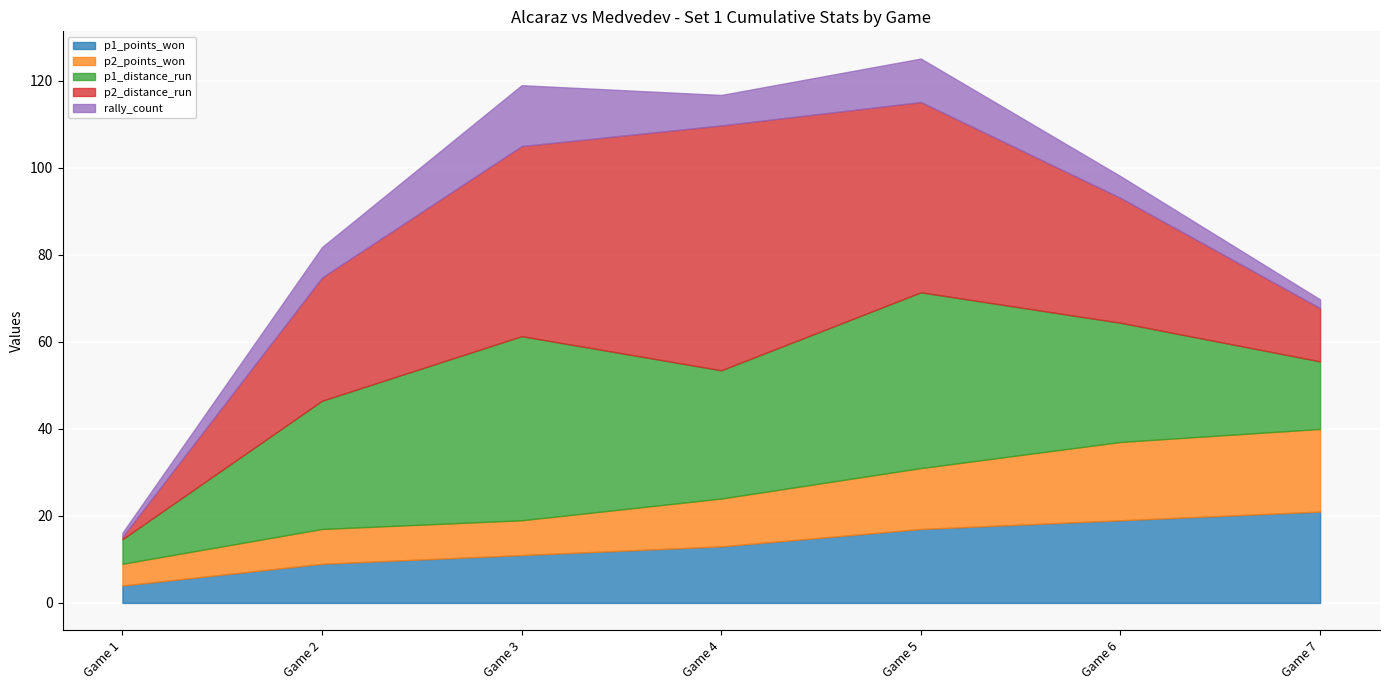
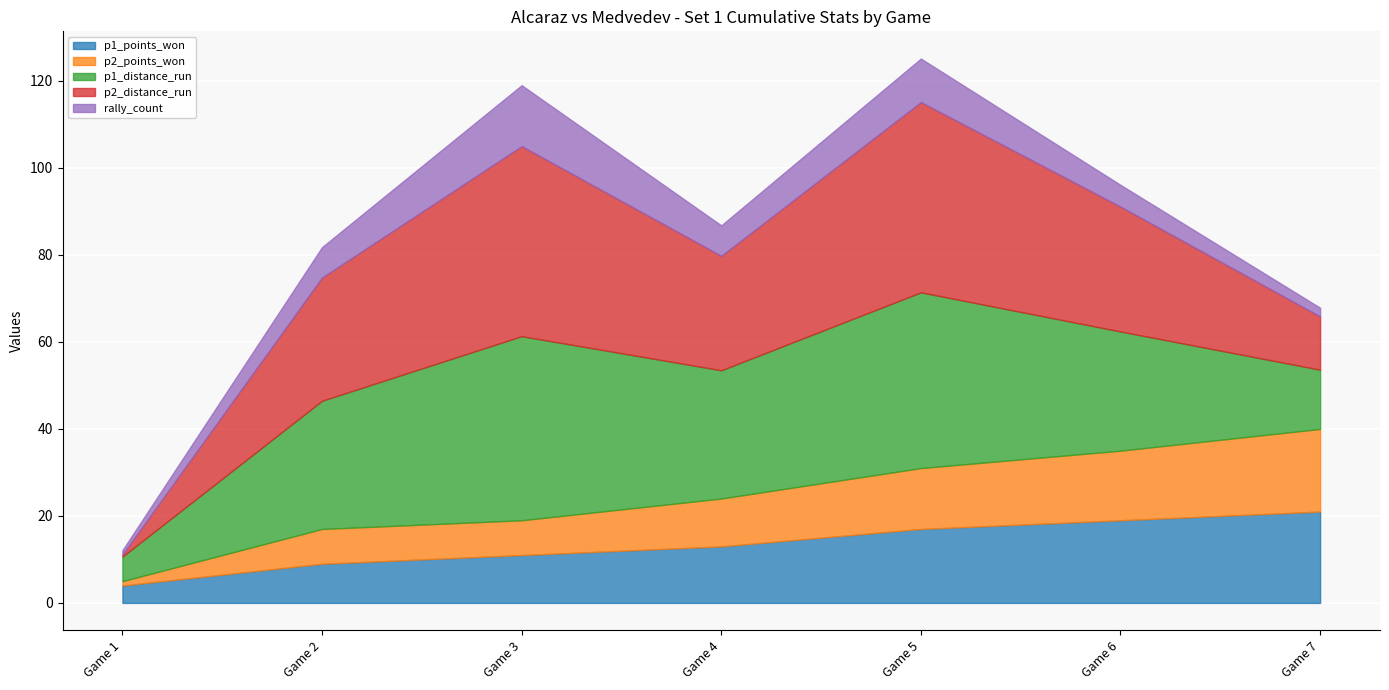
  {
    "p1_points_won": {
      "Game 1": 4,
      "Game 2": 9,
      "Game 3": 11,
      "Game 4": 13,
      "Game 5": 17,
      "Game 6": 19,
      "Game 7": 21
    },
    "p2_points_won": {
-     "Game 1": 5,
+     "Game 1": 1,
      "Game 2": 8,
      "Game 3": 8,
      "Game 4": 11,
      "Game 5": 14,
-     "Game 6": 18,
+     "Game 6": 16,
      "Game 7": 19
    },
    "p1_distance_run": {
      "Game 2": 29,
      "Game 3": 42,
      "Game 4": 29,
      "Game 5": 40,
      "Game 6": 27,
-     "Game 7": 16
+     "Game 7": 14
    },
    "p2_distance_run": {
      "Game 2": 28,
      "Game 3": 44,
-     "Game 4": 56,
+     "Game 4": 26,
      "Game 5": 44,
      "Game 6": 29,
      "Game 7": 12
    },
    "rally_count": {
      "Game 1": 1,
      "Game 2": 7,
      "Game 3": 14,
      "Game 4": 7,
      "Game 5": 10,
      "Game 6": 5,
      "Game 7": 2
    }
  }
